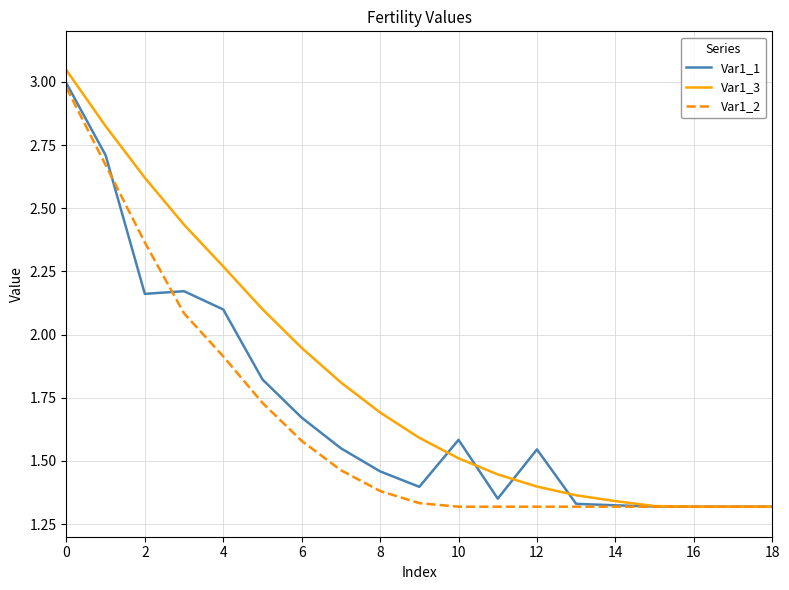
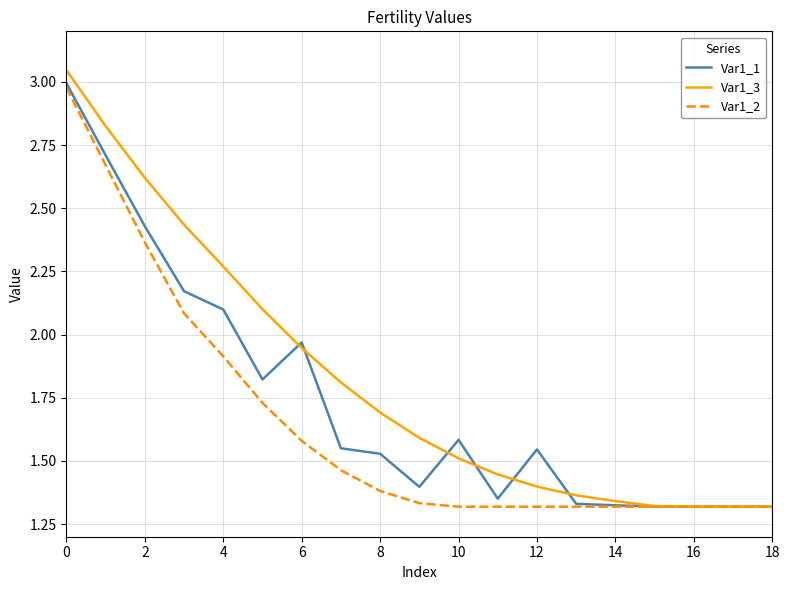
  {
    "Var1_1": {
      "0": 2.99,
-     "2": 2.16,
+     "2": 2.43,
      "4": 2.10,
-     "6": 1.67,
-     "8": 1.46,
+     "6": 1.97,
+     "8": 1.53,
      "10": 1.58,
      "12": 1.55
    }
  }
